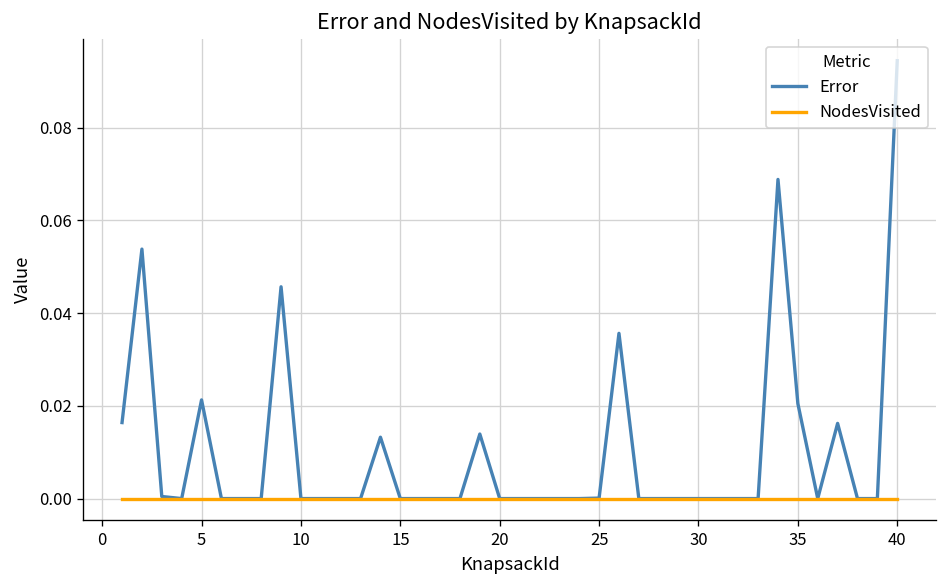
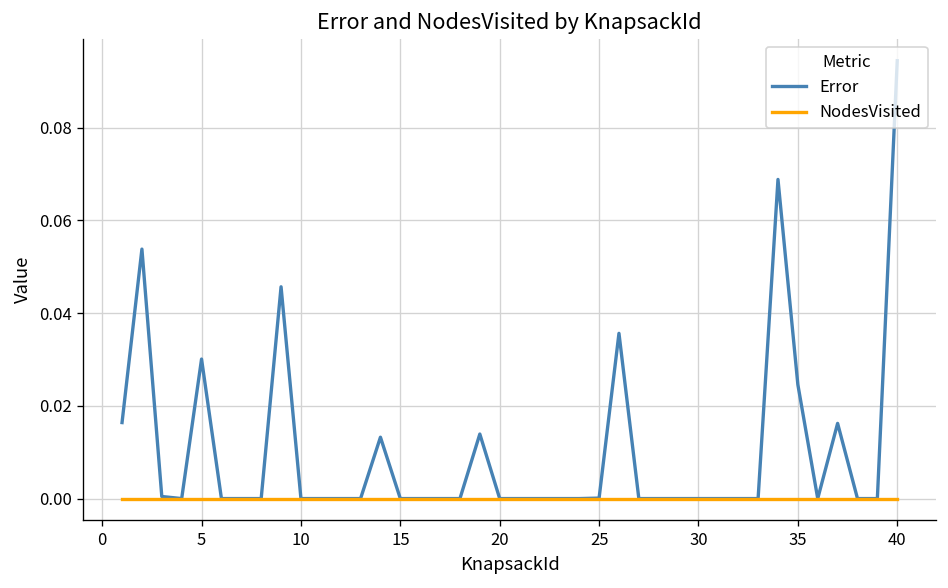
  {
    "Error": {
-     "5": 0.021,
-     "35": 0.020
+     "5": 0.030,
+     "35": 0.025
    },
    "NodesVisited": {
      "5": 0.000,
      "35": 0.000,
      "40": 0.000
    }
  }
